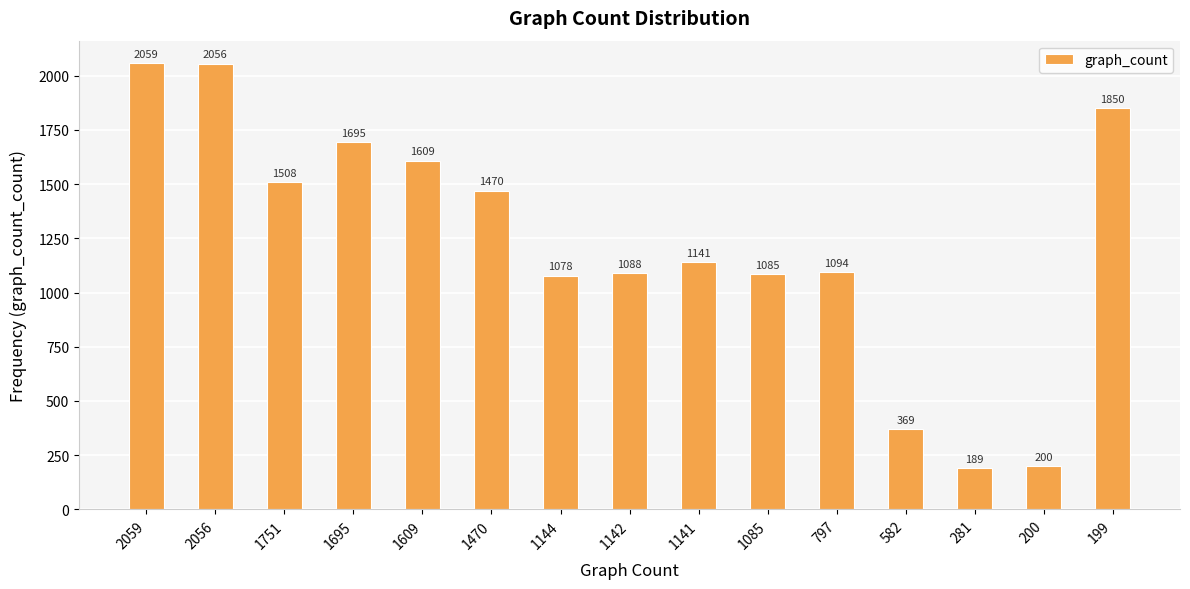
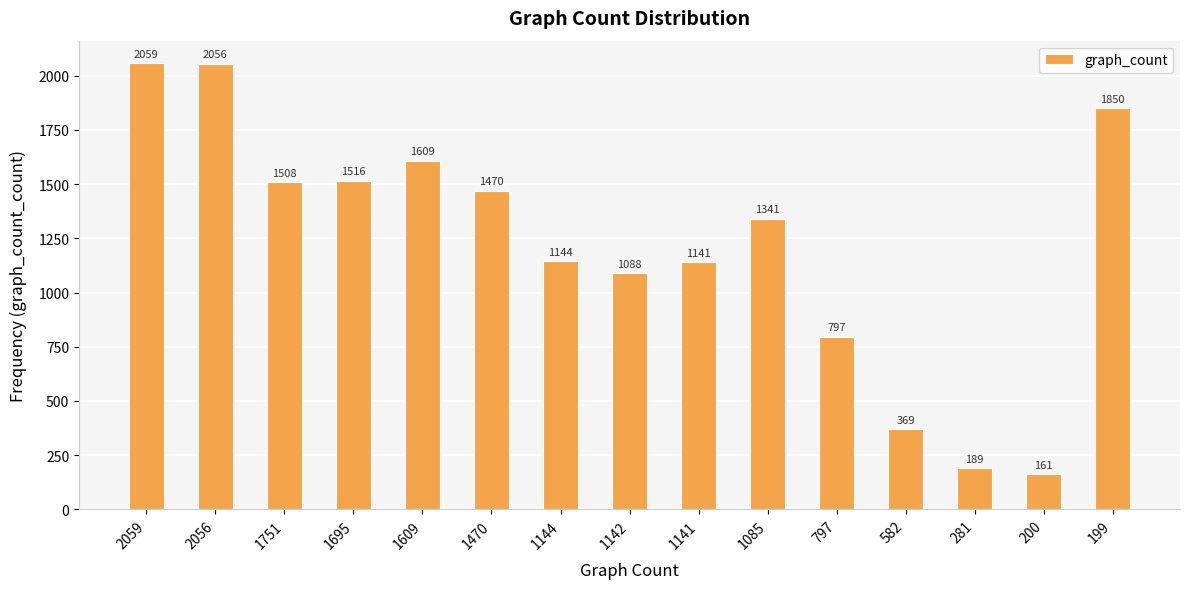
  {
    "2059": 2059,
    "2056": 2056,
    "1751": 1508,
-   "1695": 1695,
+   "1695": 1516,
    "1609": 1609,
    "1470": 1470,
-   "1144": 1078,
+   "1144": 1144,
    "1142": 1088,
    "1141": 1141,
-   "1085": 1085,
-   "797": 1094,
+   "1085": 1341,
+   "797": 797,
    "582": 369,
    "281": 189,
-   "200": 200,
+   "200": 161,
    "199": 1850
  }
